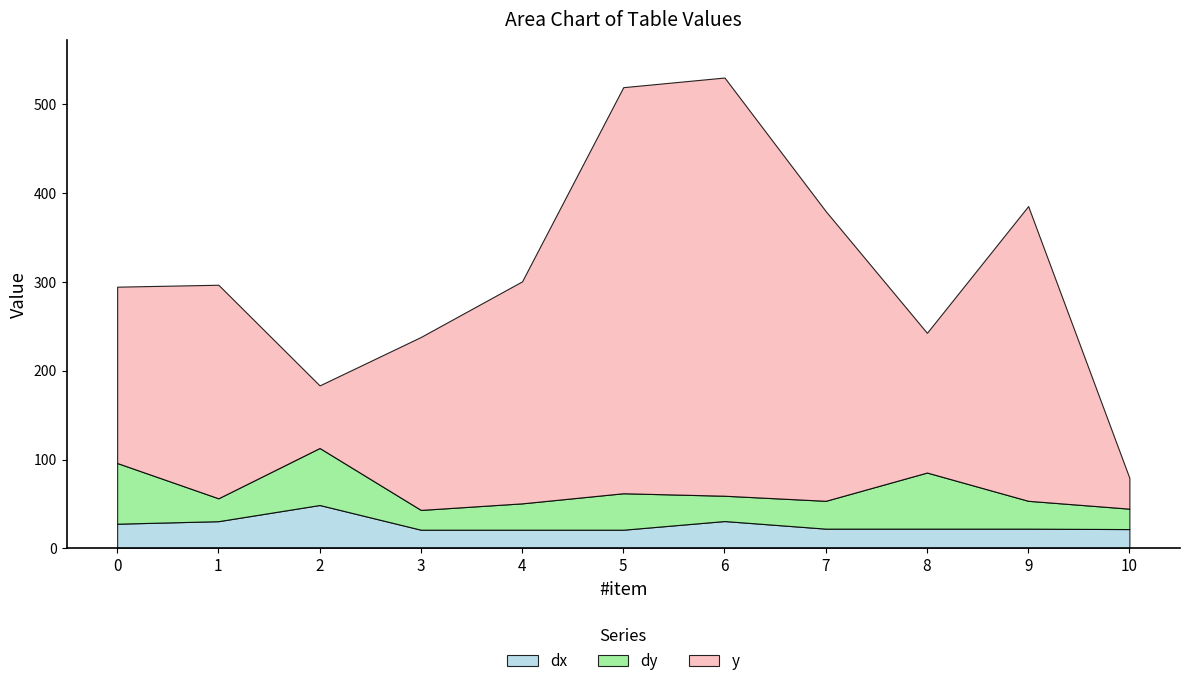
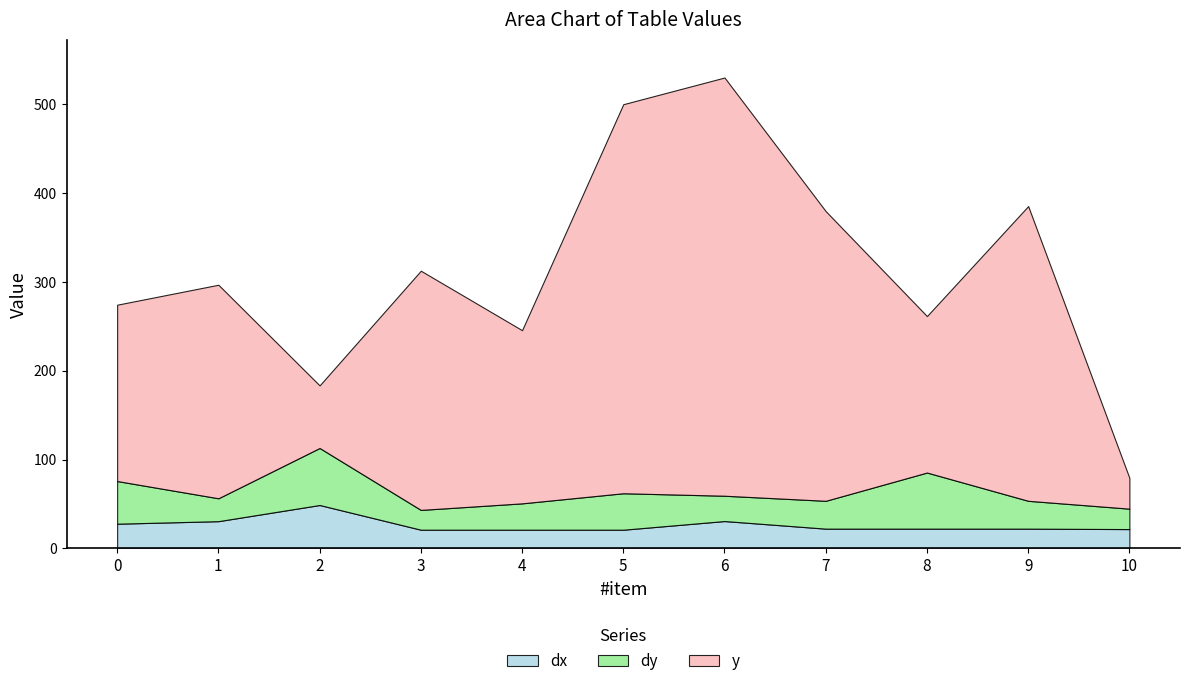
  {
    "dx": {
      "0": 30,
      "1": 30,
      "2": 50,
      "3": 20,
      "4": 20,
      "5": 20,
      "6": 30,
      "7": 20,
      "8": 20,
      "9": 20,
      "10": 20
    },
    "dy": {
-     "0": 70,
+     "0": 50,
      "1": 30,
      "2": 60,
      "3": 20,
      "4": 30,
      "5": 40,
      "6": 30,
      "7": 30,
      "8": 60,
      "9": 30,
      "10": 20
    },
    "y": {
      "0": 200,
      "1": 240,
      "2": 70,
-     "3": 190,
-     "4": 250,
-     "5": 460,
+     "3": 270,
+     "4": 200,
+     "5": 440,
      "6": 470,
      "7": 330,
-     "8": 160,
+     "8": 180,
      "9": 330,
      "10": 30
    }
  }
